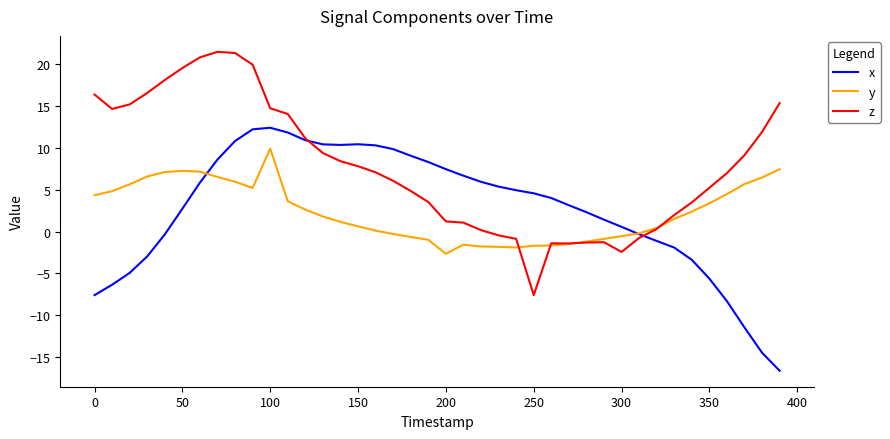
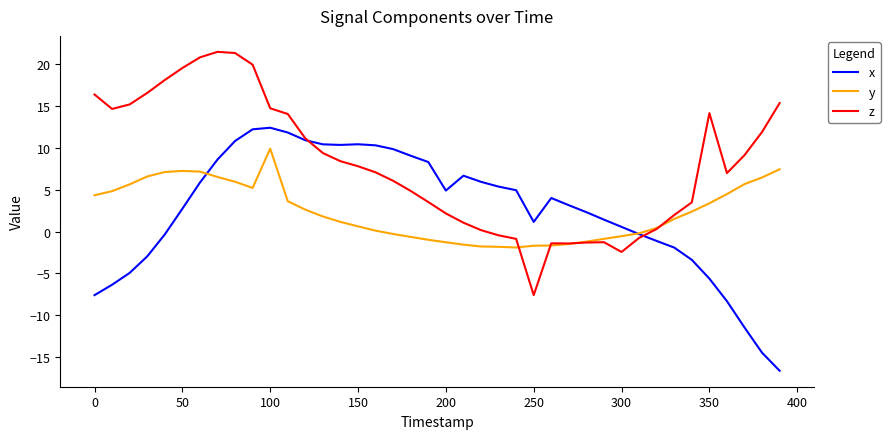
  {
    "x": {
      "0": -8,
      "50": 3,
      "100": 12,
      "150": 10,
-     "200": 7,
-     "250": 5,
+     "200": 5,
+     "250": 1,
      "300": 1,
      "350": -6
    },
    "y": {
      "0": 4,
      "50": 7,
      "100": 10,
      "150": 1,
-     "200": -3,
+     "200": -1,
      "250": -2,
      "300": -1,
      "350": 3
    },
    "z": {
      "0": 16,
      "50": 20,
      "100": 15,
      "150": 8,
-     "200": 1,
+     "200": 2,
      "250": -8,
      "300": -2,
-     "350": 5
+     "350": 14
    }
  }
